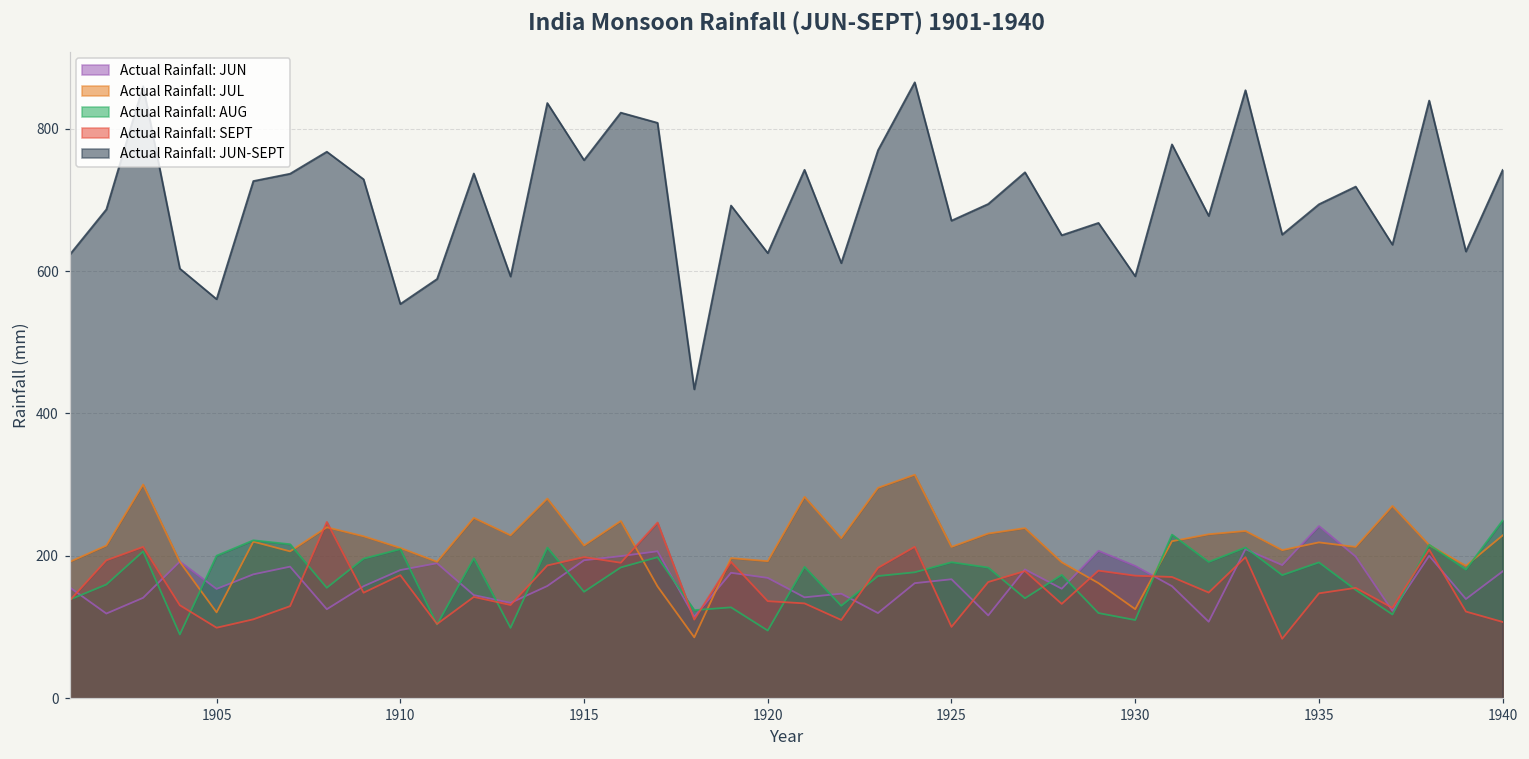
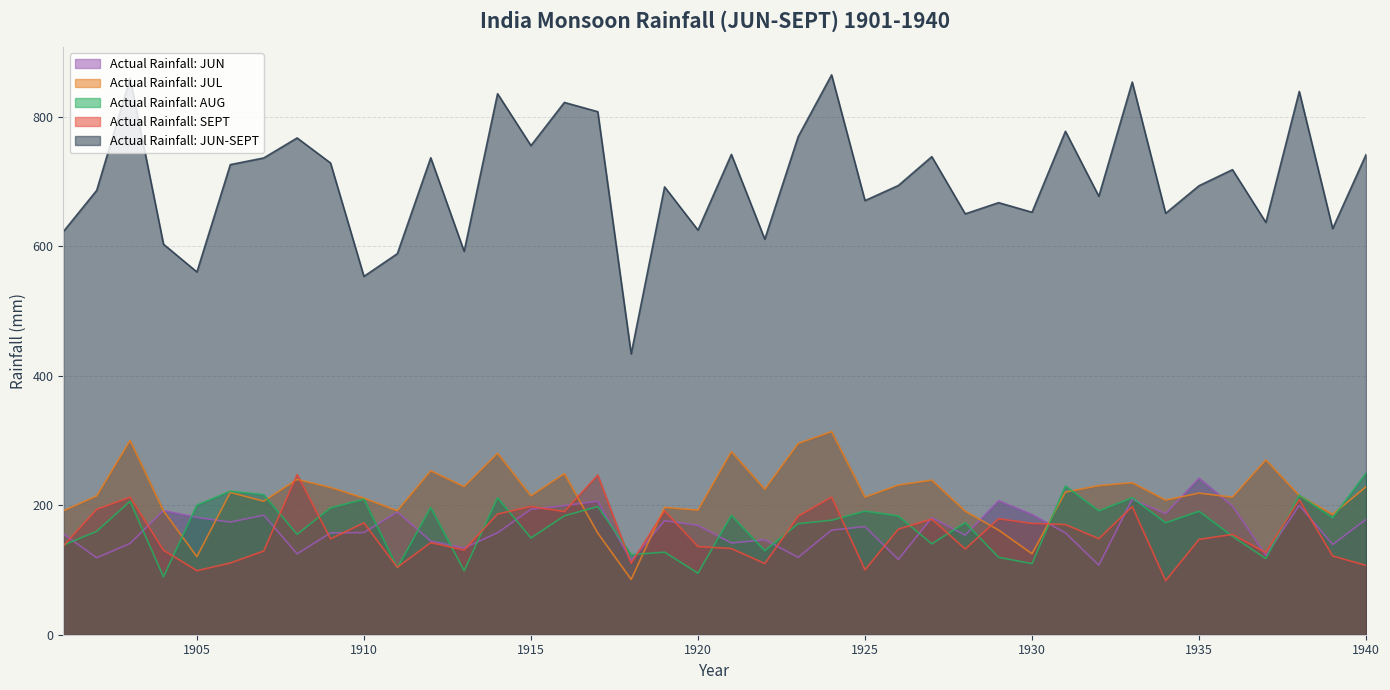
  {
    "Actual Rainfall: JUN": {
-     "1905": 150,
-     "1910": 180,
+     "1905": 180,
+     "1910": 160,
      "1915": 190,
      "1920": 170,
      "1925": 170,
      "1930": 190,
      "1935": 240,
      "1940": 180
    },
    "Actual Rainfall: AUG": {
      "1905": 200,
      "1915": 150,
      "1920": 100,
      "1925": 190,
      "1930": 110,
      "1935": 190,
      "1940": 250
    },
    "Actual Rainfall: JUN-SEPT": {
      "1905": 560,
      "1910": 550,
      "1915": 760,
      "1920": 630,
      "1925": 670,
-     "1930": 590,
+     "1930": 650,
      "1935": 690,
      "1940": 740
    }
  }
